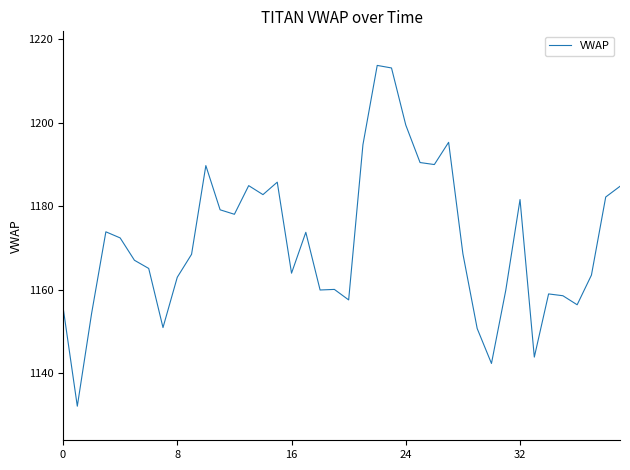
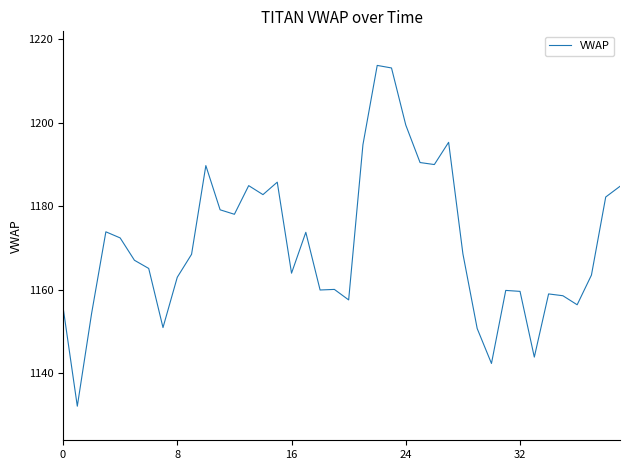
  {
    "0": 1156,
    "8": 1163,
    "16": 1164,
    "24": 1199,
-   "32": 1182
+   "32": 1160
  }
